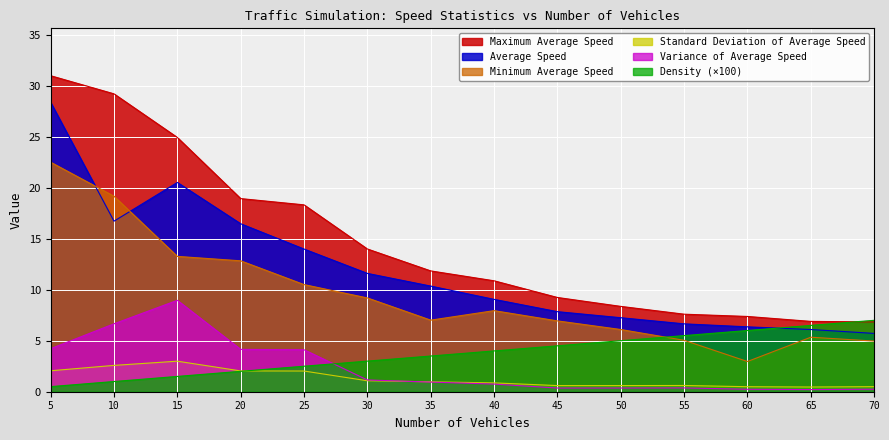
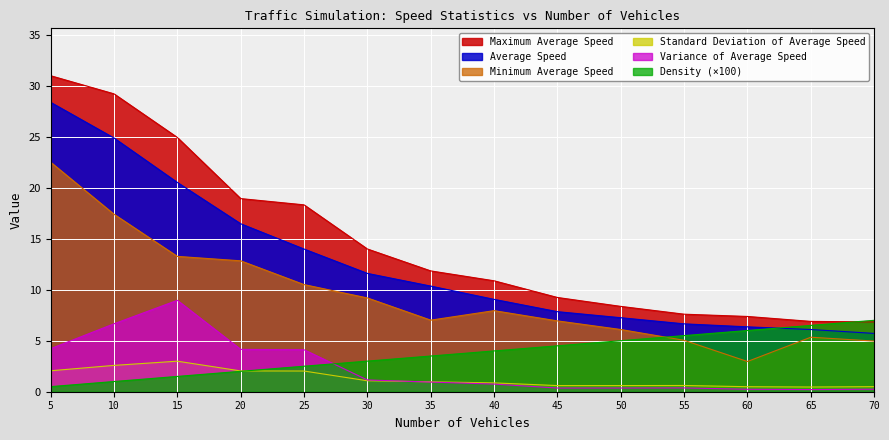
  {
    "Maximum Average Speed": {
      "5": 31.0,
      "10": 29.2,
      "15": 24.9,
      "20": 18.9,
      "25": 18.3,
      "30": 14.0,
      "35": 11.8,
      "40": 10.9,
      "45": 9.2,
      "50": 8.4,
      "55": 7.6,
      "60": 7.4,
      "65": 6.9
    },
    "Average Speed": {
      "5": 28.4,
-     "10": 16.7,
+     "10": 24.9,
      "15": 20.5,
      "20": 16.5,
      "25": 14.0,
      "30": 11.6,
      "35": 10.4,
      "40": 9.1,
      "45": 7.8,
      "50": 7.3,
      "55": 6.7,
      "60": 6.4,
      "65": 6.1,
      "70": 5.7
    },
    "Minimum Average Speed": {
      "5": 22.5,
-     "10": 19.2,
+     "10": 17.4,
      "15": 13.3,
      "20": 12.8,
      "25": 10.5,
      "30": 9.2,
      "35": 7.0,
      "40": 7.9,
      "45": 6.9,
      "50": 6.1,
      "55": 5.0,
      "60": 3.0,
      "65": 5.3,
      "70": 5.0
    },
    "Standard Deviation of Average Speed": {
      "5": 2.1,
      "10": 2.6,
      "15": 3.0,
      "25": 2.0,
      "60": 0.5,
      "70": 0.5
    },
    "Variance of Average Speed": {
      "5": 4.2,
      "10": 6.7,
      "15": 9.0,
      "20": 4.2,
      "25": 4.1,
      "60": 0.2,
      "70": 0.2
    },
    "Density (×100)": {
      "5": 0.5,
      "10": 1.0,
      "15": 1.5,
      "25": 2.5,
      "30": 3.0,
      "35": 3.5,
      "40": 4.0,
      "45": 4.5,
      "50": 5.0,
      "55": 5.5,
      "60": 6.0,
      "65": 6.5
    }
  }
